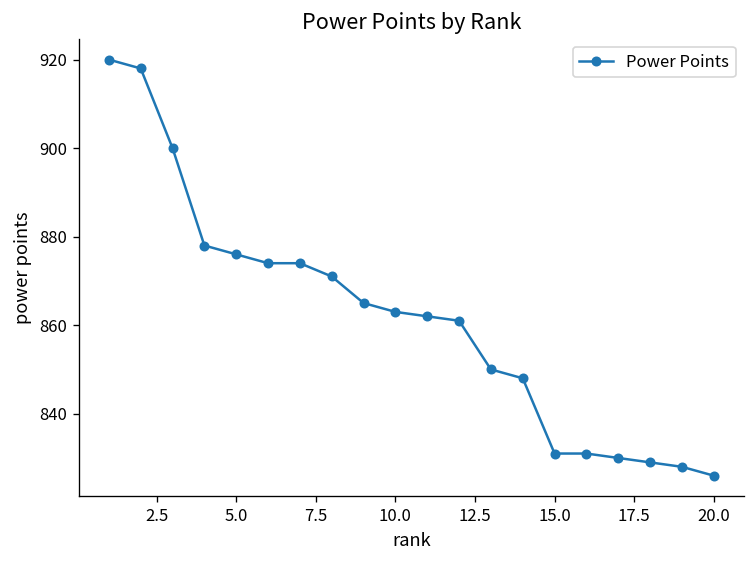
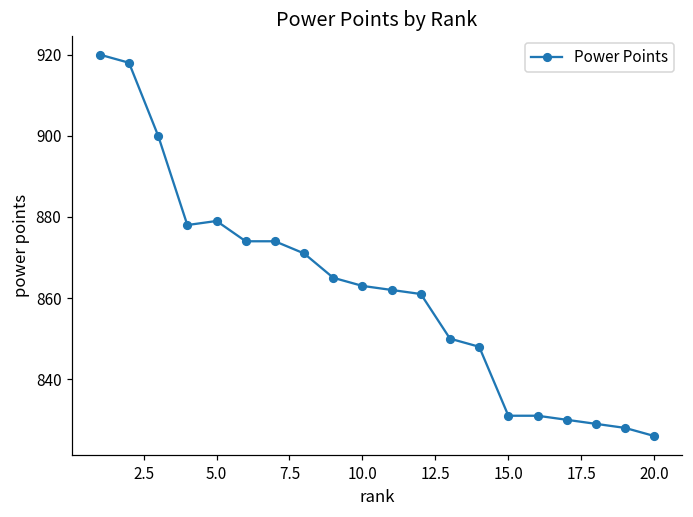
  {
-   "5.0": 876,
+   "5.0": 879,
    "10.0": 863,
    "15.0": 831,
    "20.0": 826
  }
